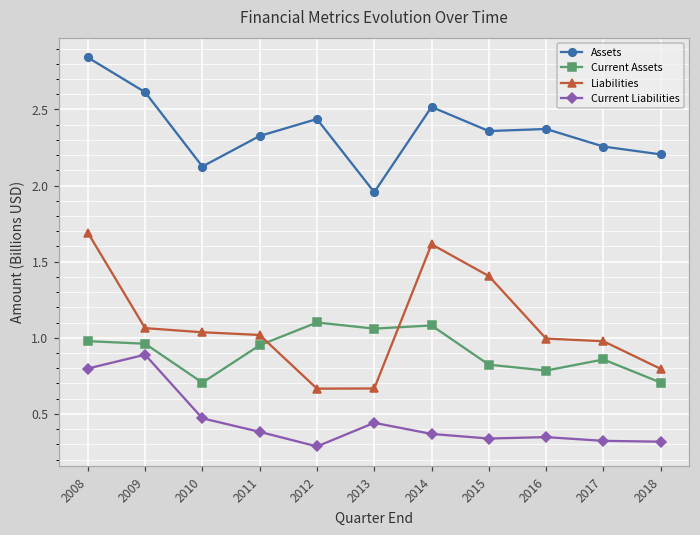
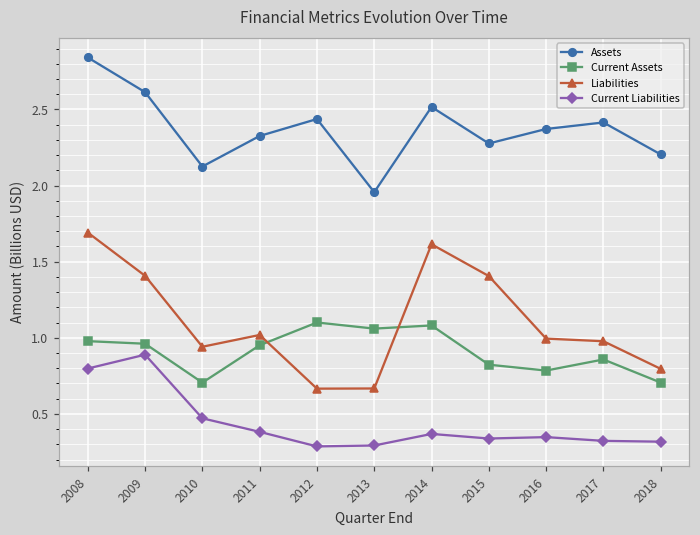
  {
    "Assets": {
      "2008": 2.84,
      "2009": 2.61,
      "2010": 2.13,
      "2011": 2.33,
      "2012": 2.44,
      "2013": 1.96,
      "2014": 2.52,
-     "2015": 2.36,
+     "2015": 2.28,
      "2016": 2.37,
-     "2017": 2.26,
+     "2017": 2.41,
      "2018": 2.20
    },
    "Current Assets": {
      "2008": 0.98,
      "2009": 0.96,
      "2010": 0.71,
      "2011": 0.95,
      "2012": 1.10,
      "2013": 1.06,
      "2014": 1.08,
      "2015": 0.82,
      "2016": 0.78,
      "2017": 0.86,
      "2018": 0.71
    },
    "Liabilities": {
      "2008": 1.69,
-     "2009": 1.06,
-     "2010": 1.04,
+     "2009": 1.41,
+     "2010": 0.94,
      "2011": 1.02,
      "2012": 0.67,
      "2013": 0.67,
      "2014": 1.61,
      "2015": 1.41,
      "2016": 0.99,
      "2017": 0.98,
      "2018": 0.80
    },
    "Current Liabilities": {
      "2008": 0.80,
      "2009": 0.89,
      "2010": 0.47,
      "2011": 0.38,
      "2012": 0.29,
-     "2013": 0.44,
+     "2013": 0.29,
      "2014": 0.37,
      "2015": 0.34,
      "2016": 0.35,
      "2017": 0.32,
      "2018": 0.32
    }
  }
